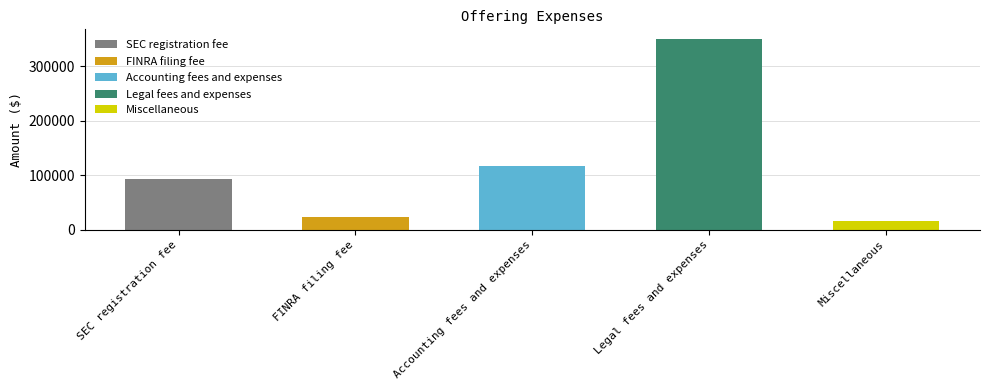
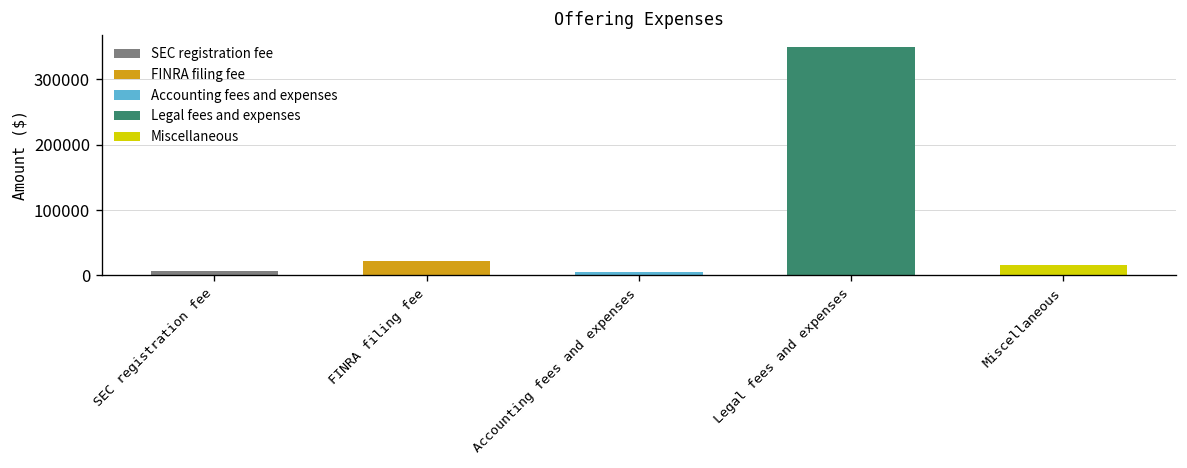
  {
-   "SEC registration fee": 90000,
+   "SEC registration fee": 10000,
    "FINRA filing fee": 20000,
-   "Accounting fees and expenses": 120000,
+   "Accounting fees and expenses": 10000,
    "Legal fees and expenses": 350000,
    "Miscellaneous": 20000
  }
